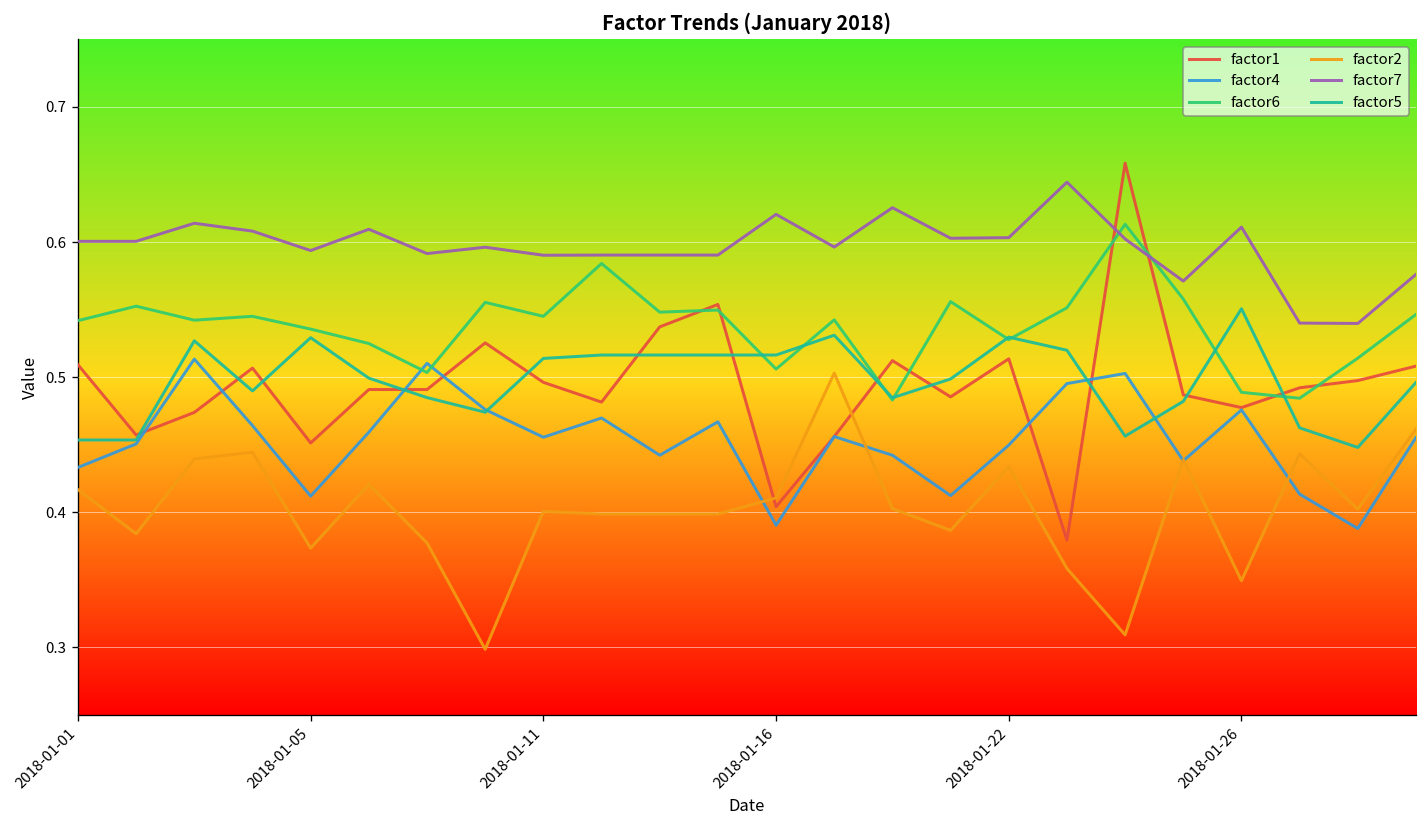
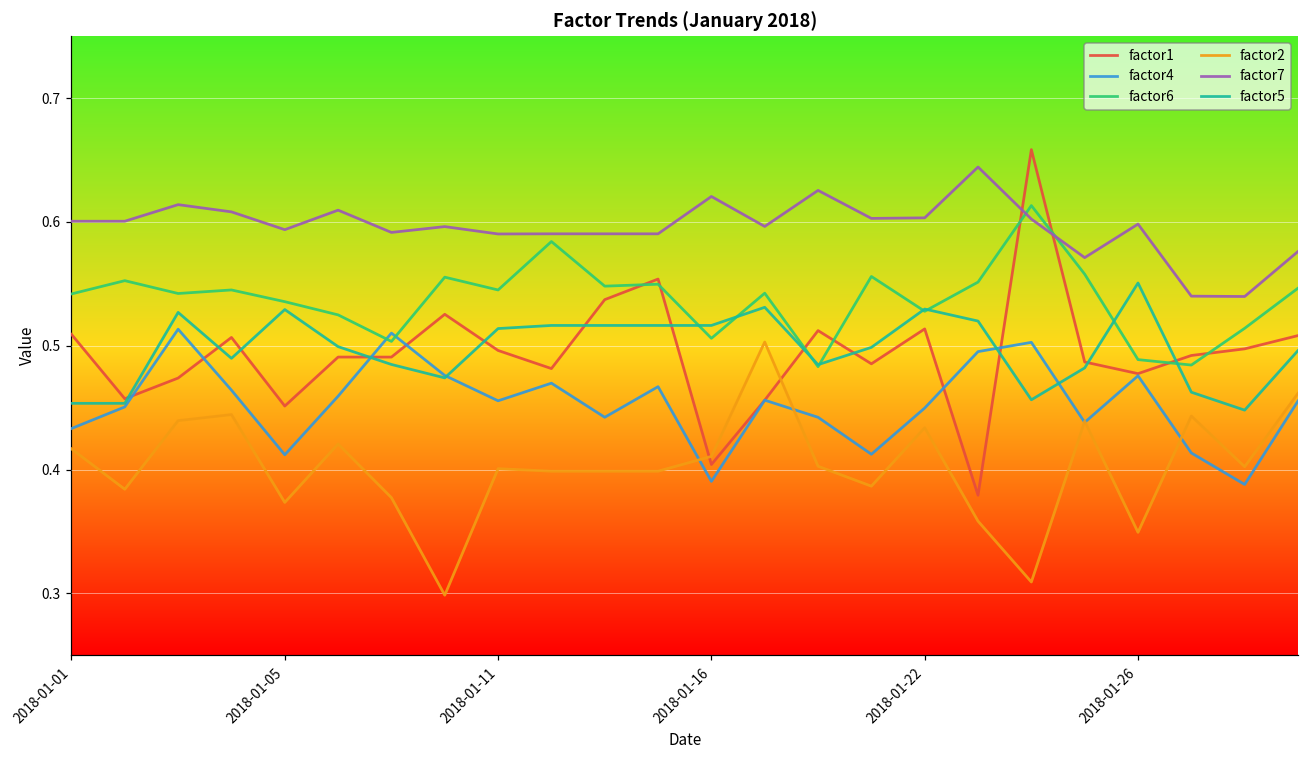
  {
    "factor1": {
      "2018-01-01": 0.509,
      "2018-01-05": 0.451,
      "2018-01-11": 0.496,
      "2018-01-16": 0.404,
      "2018-01-22": 0.514
    },
    "factor4": {
      "2018-01-01": 0.433,
      "2018-01-05": 0.412,
      "2018-01-11": 0.456,
      "2018-01-16": 0.390,
      "2018-01-22": 0.450
    },
    "factor2": {
      "2018-01-01": 0.417,
      "2018-01-05": 0.373,
      "2018-01-11": 0.401,
      "2018-01-16": 0.411,
      "2018-01-22": 0.434,
      "2018-01-26": 0.349
    },
    "factor7": {
      "2018-01-01": 0.601,
      "2018-01-05": 0.594,
      "2018-01-11": 0.590,
      "2018-01-16": 0.621,
      "2018-01-22": 0.603,
-     "2018-01-26": 0.611
+     "2018-01-26": 0.598
    }
  }
